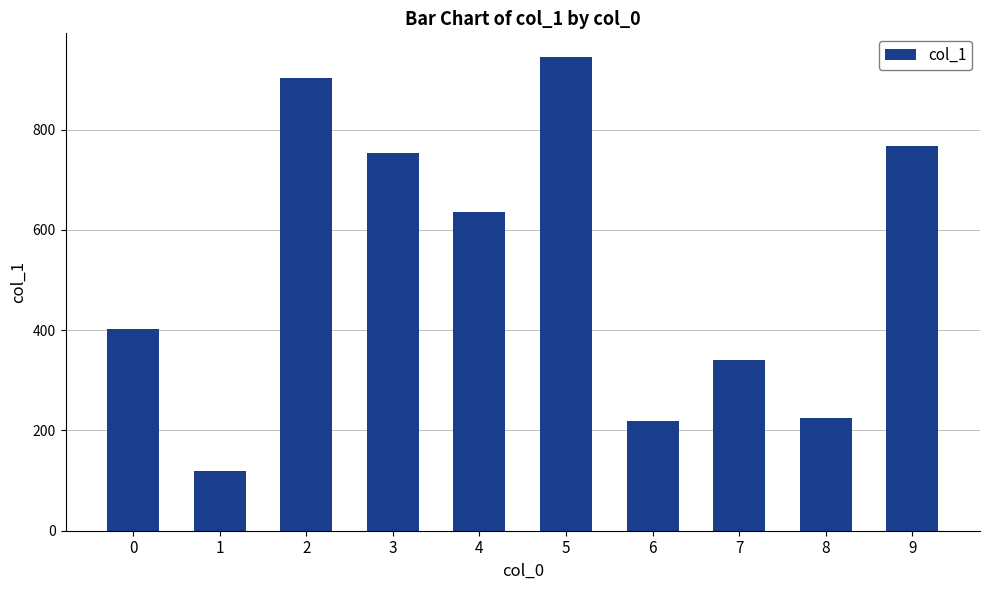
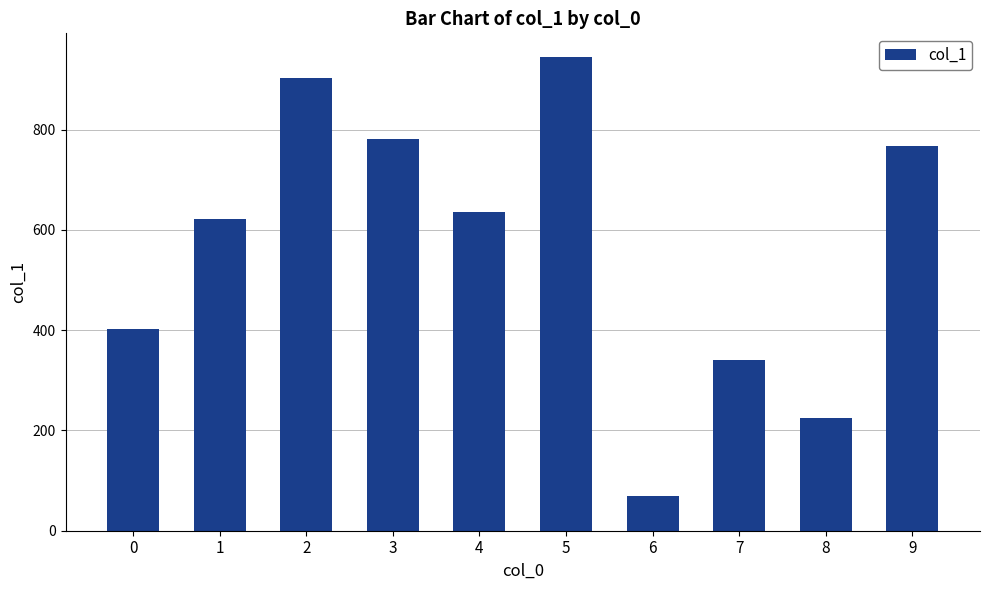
  {
    "0": 400,
-   "1": 120,
+   "1": 620,
    "2": 900,
-   "3": 750,
+   "3": 780,
    "4": 640,
    "5": 950,
-   "6": 220,
+   "6": 70,
    "7": 340,
    "8": 230,
    "9": 770
  }
